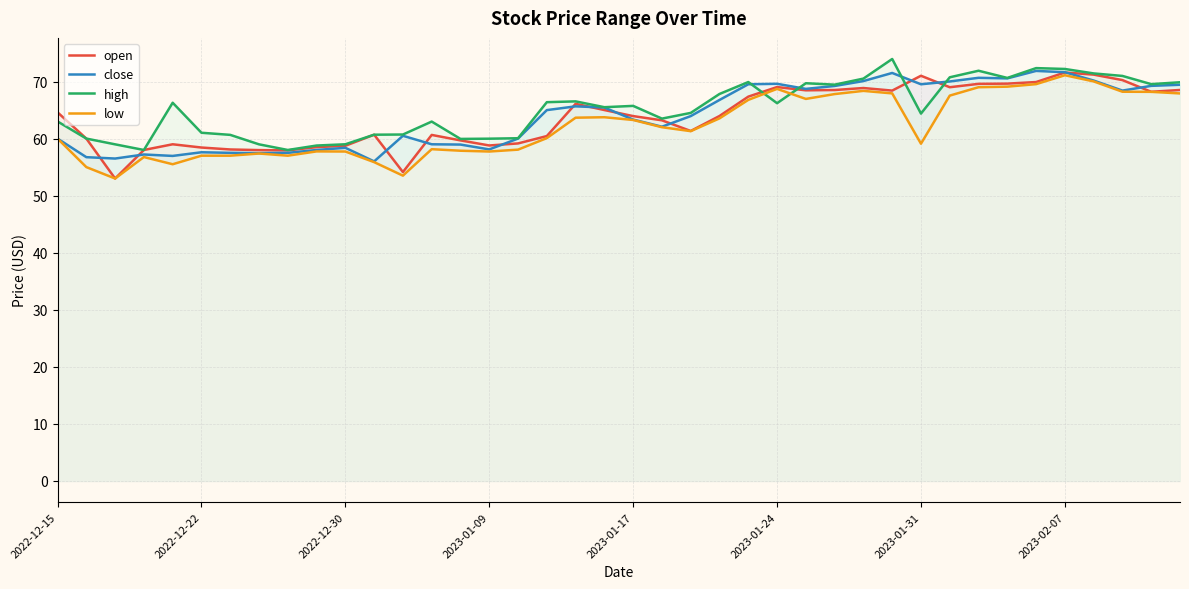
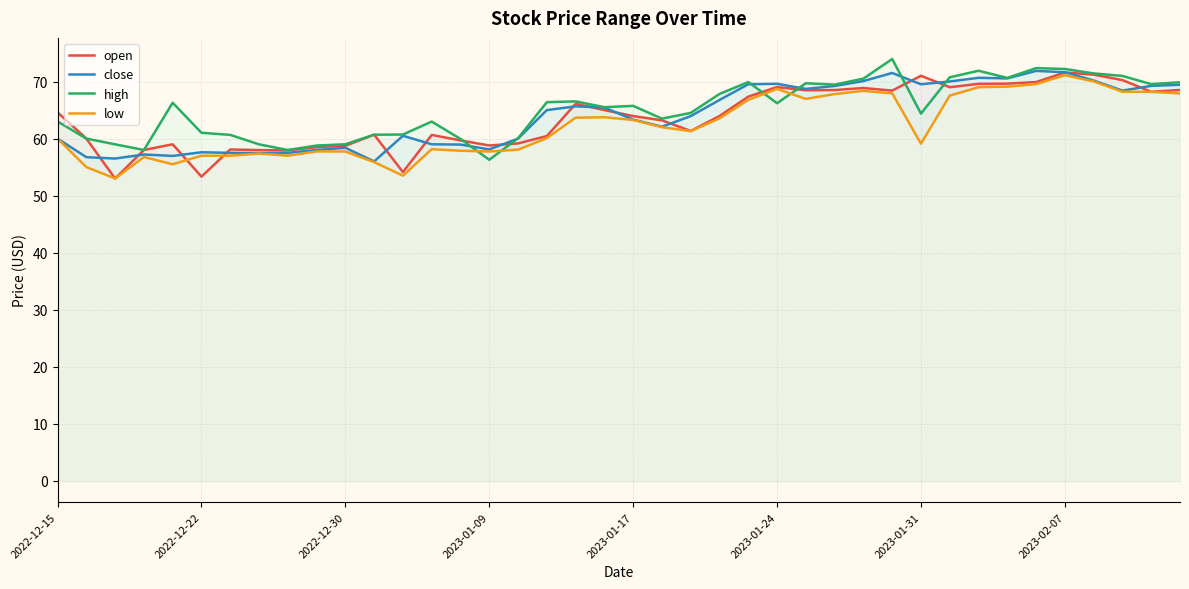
  {
    "open": {
      "2022-12-15": 65,
-     "2022-12-22": 58,
+     "2022-12-22": 53,
      "2023-01-09": 59,
      "2023-01-17": 64,
      "2023-01-31": 71
    },
    "close": {
      "2022-12-22": 58,
      "2023-01-24": 70,
      "2023-01-31": 70
    },
    "high": {
      "2022-12-15": 63,
      "2022-12-22": 61,
-     "2023-01-09": 60,
+     "2023-01-09": 56,
      "2023-01-17": 66,
      "2023-01-24": 66,
      "2023-01-31": 64,
      "2023-02-07": 72
    },
    "low": {
      "2022-12-22": 57,
      "2022-12-30": 58,
      "2023-01-31": 59,
      "2023-02-07": 71
    }
  }
